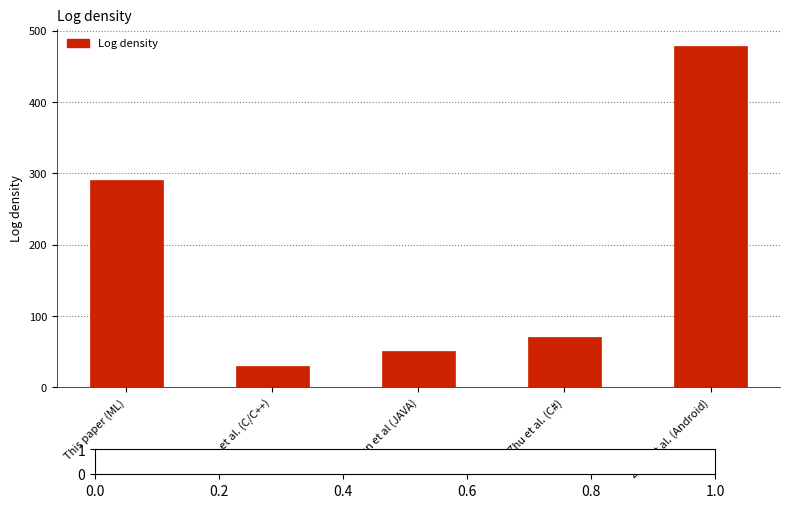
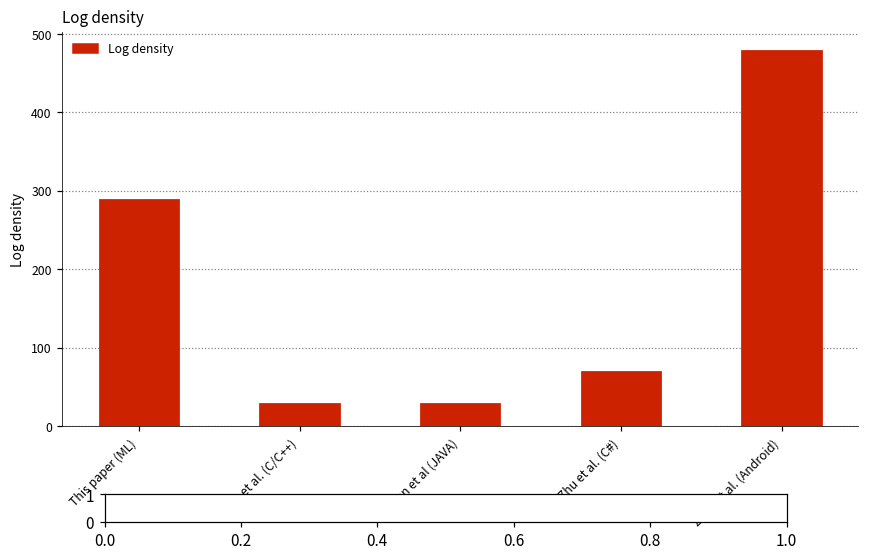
  {
    "This paper (ML)": 290,
-   "Chen et al (JAVA)": 50,
+   "Chen et al (JAVA)": 30,
    "Zhu et al. (C#)": 70
  }
